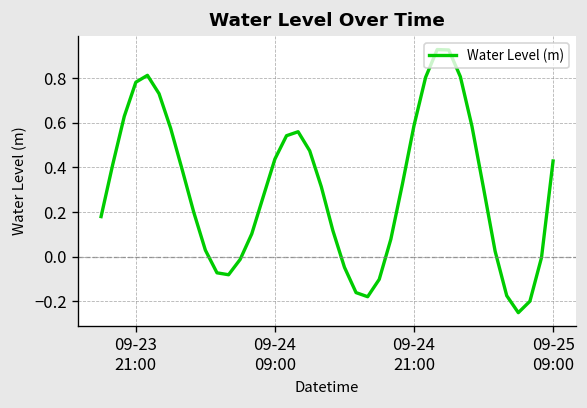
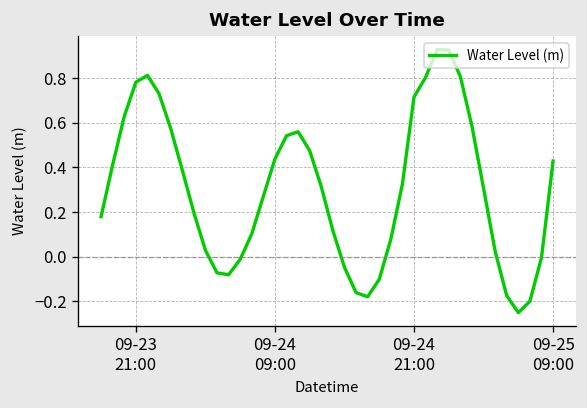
  {
    "09-23 21:00": 0.78,
    "09-24 09:00": 0.44,
-   "09-24 21:00": 0.59,
+   "09-24 21:00": 0.72,
    "09-25 09:00": 0.43
  }
